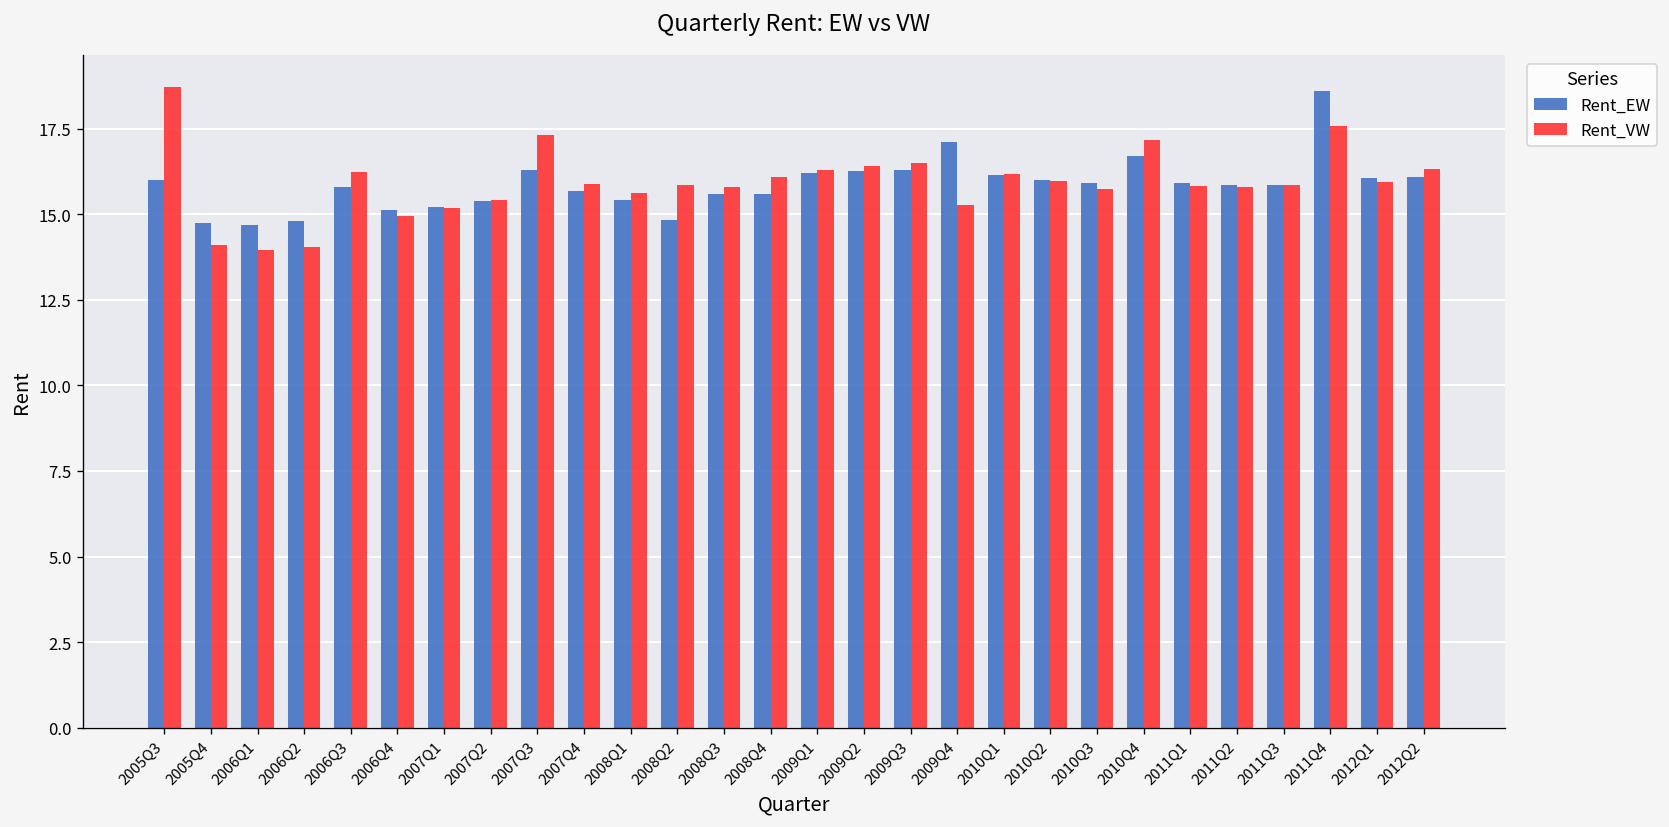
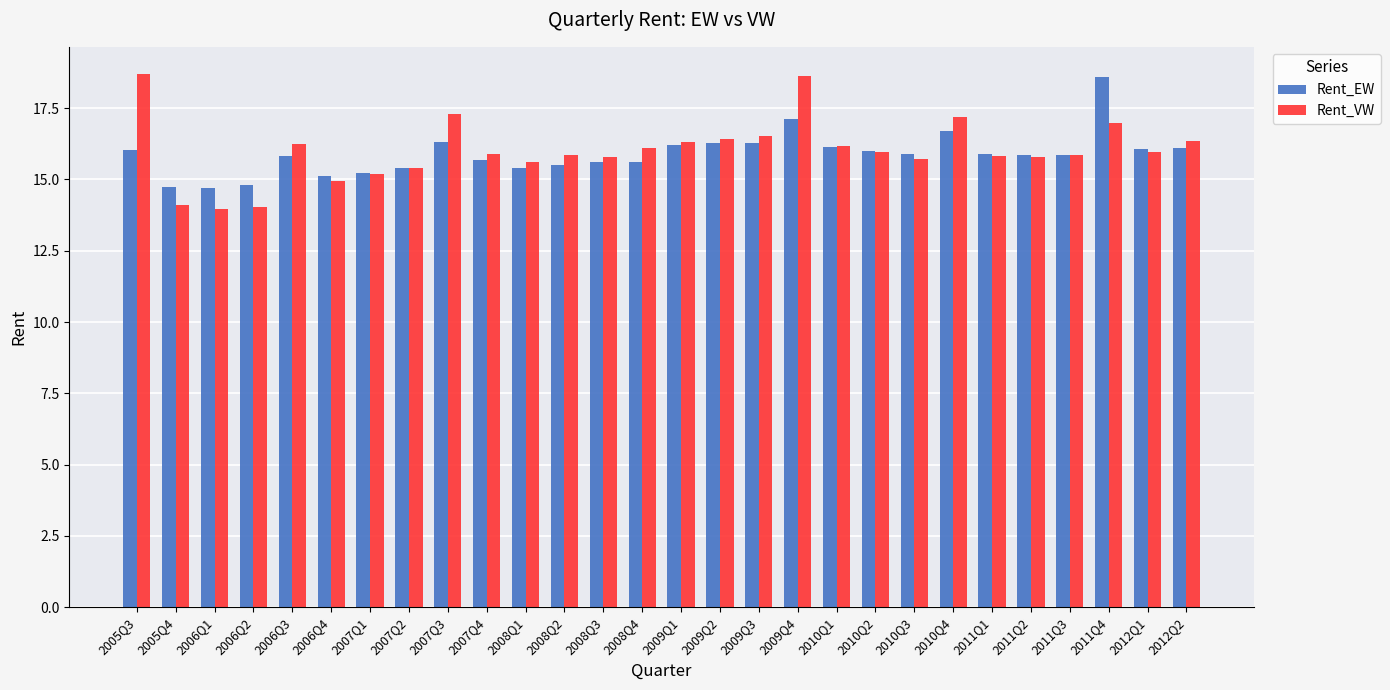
  {
    "Rent_EW": {
      "2005Q3": 16.0,
      "2005Q4": 14.7,
      "2006Q1": 14.7,
      "2006Q2": 14.8,
      "2006Q3": 15.8,
      "2006Q4": 15.1,
      "2007Q1": 15.2,
      "2007Q2": 15.4,
      "2007Q3": 16.3,
      "2007Q4": 15.7,
      "2008Q1": 15.4,
-     "2008Q2": 14.8,
+     "2008Q2": 15.5,
      "2008Q3": 15.6,
      "2008Q4": 15.6,
      "2009Q1": 16.2,
      "2009Q2": 16.3,
      "2009Q3": 16.3,
      "2009Q4": 17.1,
      "2010Q1": 16.1,
      "2010Q2": 16.0,
      "2010Q3": 15.9,
      "2010Q4": 16.7,
      "2011Q1": 15.9,
      "2011Q2": 15.9,
      "2011Q3": 15.9,
      "2011Q4": 18.6,
      "2012Q1": 16.1,
      "2012Q2": 16.1
    },
    "Rent_VW": {
      "2005Q3": 18.7,
      "2005Q4": 14.1,
      "2006Q1": 14.0,
      "2006Q2": 14.0,
      "2006Q3": 16.2,
      "2006Q4": 14.9,
      "2007Q1": 15.2,
      "2007Q2": 15.4,
      "2007Q3": 17.3,
      "2007Q4": 15.9,
      "2008Q1": 15.6,
      "2008Q2": 15.9,
      "2008Q3": 15.8,
      "2008Q4": 16.1,
      "2009Q1": 16.3,
      "2009Q2": 16.4,
      "2009Q3": 16.5,
-     "2009Q4": 15.3,
+     "2009Q4": 18.6,
      "2010Q1": 16.2,
      "2010Q2": 16.0,
      "2010Q3": 15.7,
      "2010Q4": 17.2,
      "2011Q1": 15.8,
      "2011Q2": 15.8,
      "2011Q3": 15.8,
-     "2011Q4": 17.6,
+     "2011Q4": 17.0,
      "2012Q1": 15.9,
      "2012Q2": 16.3
    }
  }
